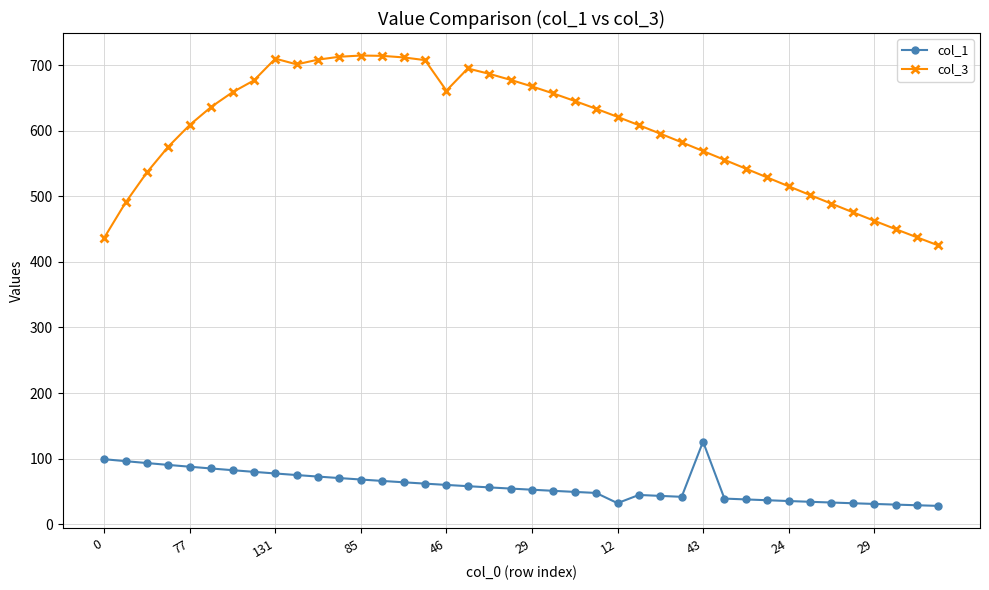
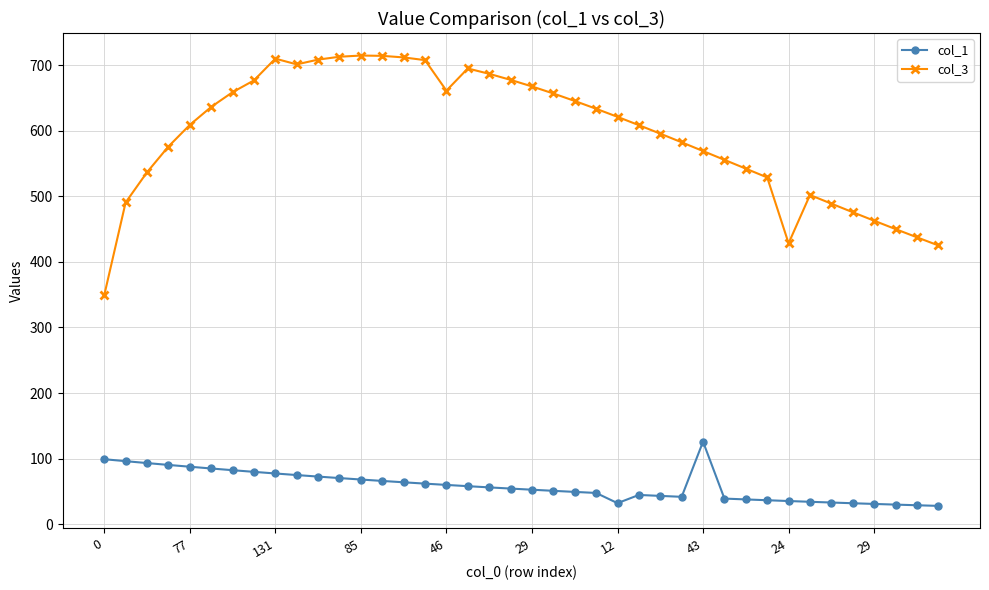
  {
    "col_1": {
      "0": 100,
      "77": 90,
      "131": 80,
      "85": 70,
      "46": 60,
      "12": 30,
      "43": 130,
      "24": 40
    },
    "col_3": {
-     "0": 440,
+     "0": 350,
      "77": 610,
      "131": 710,
      "85": 720,
      "46": 660,
      "12": 620,
      "43": 570,
-     "24": 520
+     "24": 430
    }
  }
